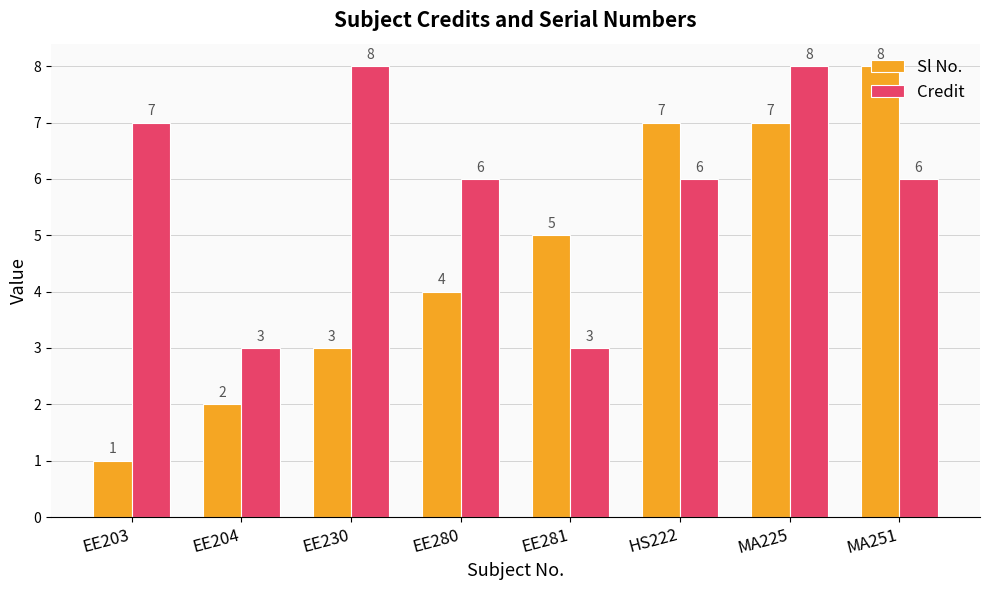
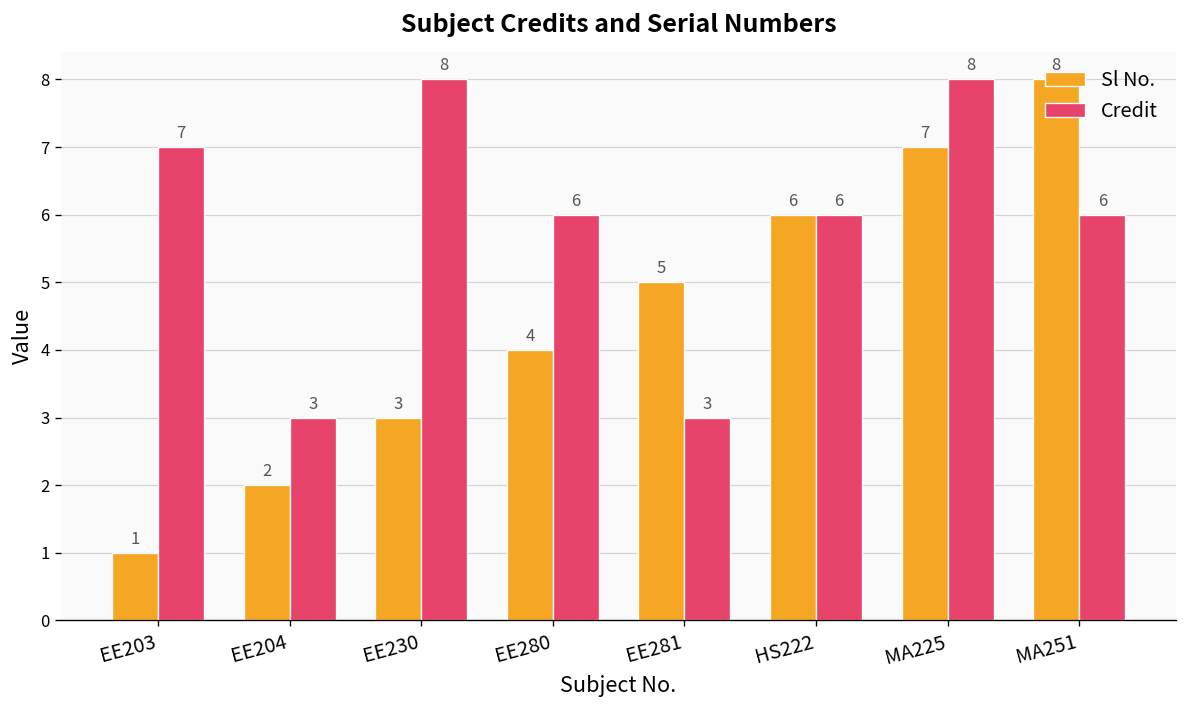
  {
    "Sl No.": {
      "EE203": 1,
      "EE204": 2,
      "EE230": 3,
      "EE280": 4,
      "EE281": 5,
-     "HS222": 7,
+     "HS222": 6,
      "MA225": 7,
      "MA251": 8
    },
    "Credit": {
      "EE203": 7,
      "EE204": 3,
      "EE230": 8,
      "EE280": 6,
      "EE281": 3,
      "HS222": 6,
      "MA225": 8,
      "MA251": 6
    }
  }
